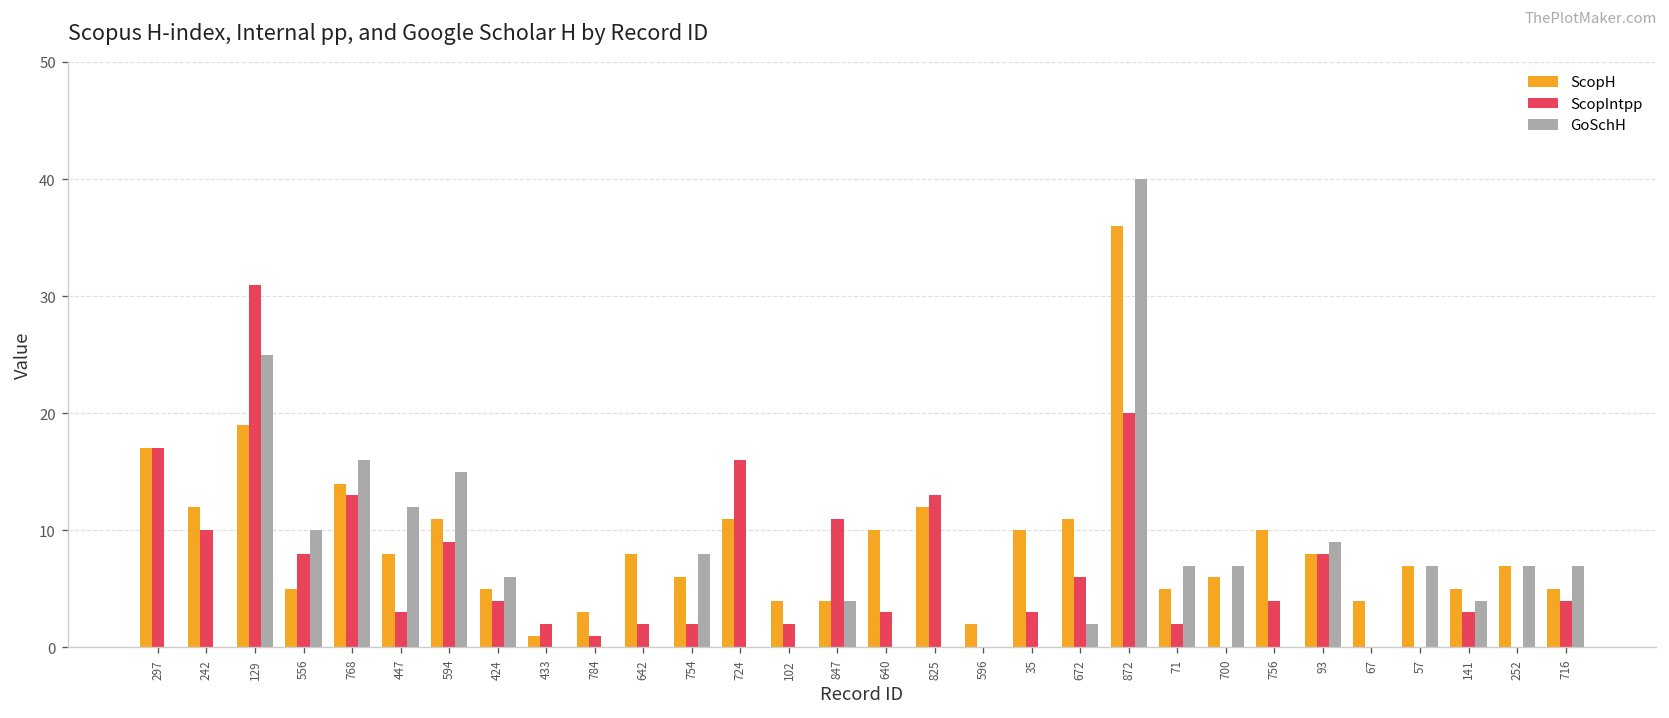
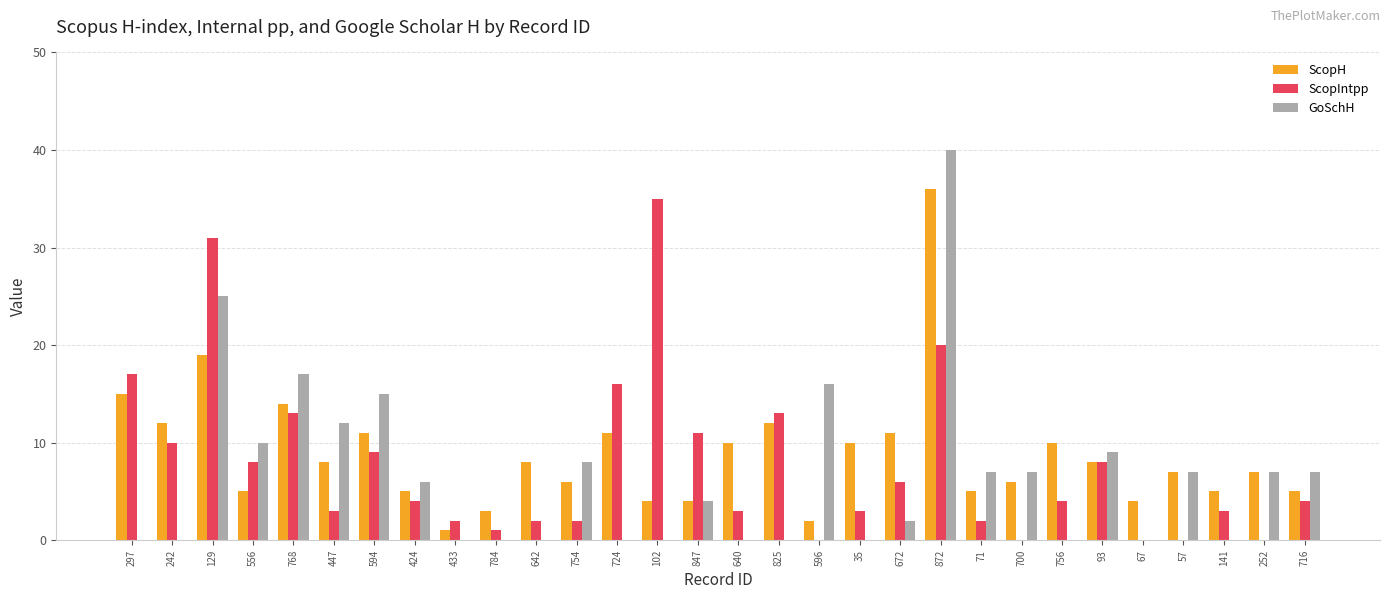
  {
    "ScopH": {
-     "297": 17,
+     "297": 15,
      "242": 12,
      "129": 19,
      "556": 5,
      "768": 14,
      "447": 8,
      "594": 11,
      "424": 5,
      "433": 1,
      "784": 3,
      "642": 8,
      "754": 6,
      "724": 11,
      "102": 4,
      "847": 4,
      "640": 10,
      "825": 12,
      "596": 2,
      "35": 10,
      "672": 11,
      "872": 36,
      "71": 5,
      "700": 6,
      "756": 10,
      "93": 8,
      "67": 4,
      "57": 7,
      "141": 5,
      "252": 7,
      "716": 5
    },
    "ScopIntpp": {
      "297": 17,
      "242": 10,
      "129": 31,
      "556": 8,
      "768": 13,
      "447": 3,
      "594": 9,
      "424": 4,
      "433": 2,
      "784": 1,
      "642": 2,
      "754": 2,
      "724": 16,
-     "102": 2,
+     "102": 35,
      "847": 11,
      "640": 3,
      "825": 13,
      "596": 0,
      "35": 3,
      "672": 6,
      "872": 20,
      "71": 2,
      "700": 0,
      "756": 4,
      "93": 8,
      "67": 0,
      "57": 0,
      "141": 3,
      "252": 0,
      "716": 4
    },
    "GoSchH": {
      "297": 0,
      "242": 0,
      "129": 25,
      "556": 10,
-     "768": 16,
+     "768": 17,
      "447": 12,
      "594": 15,
      "424": 6,
      "433": 0,
      "784": 0,
      "642": 0,
      "754": 8,
      "724": 0,
      "102": 0,
      "847": 4,
      "640": 0,
      "825": 0,
-     "596": 0,
+     "596": 16,
      "35": 0,
      "672": 2,
      "872": 40,
      "71": 7,
      "700": 7,
      "756": 0,
      "93": 9,
      "67": 0,
      "57": 7,
-     "141": 4,
+     "141": 0,
      "252": 7,
      "716": 7
    }
  }
